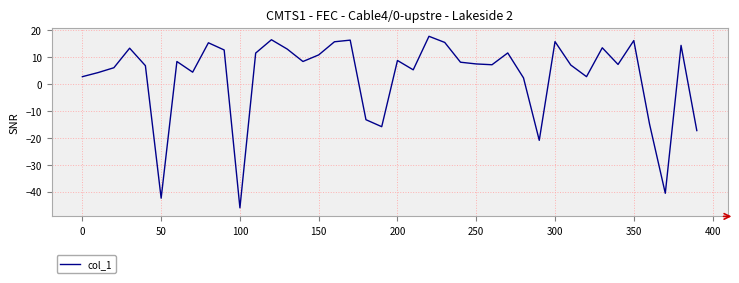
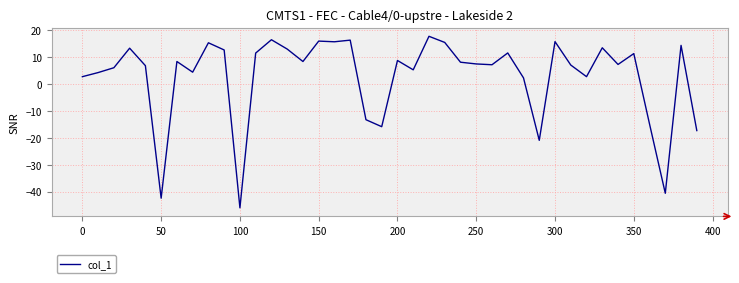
  {
    "0": 3,
    "50": -42,
    "100": -46,
-   "150": 11,
+   "150": 16,
    "200": 9,
    "250": 8,
    "300": 16,
-   "350": 16
+   "350": 11
  }
